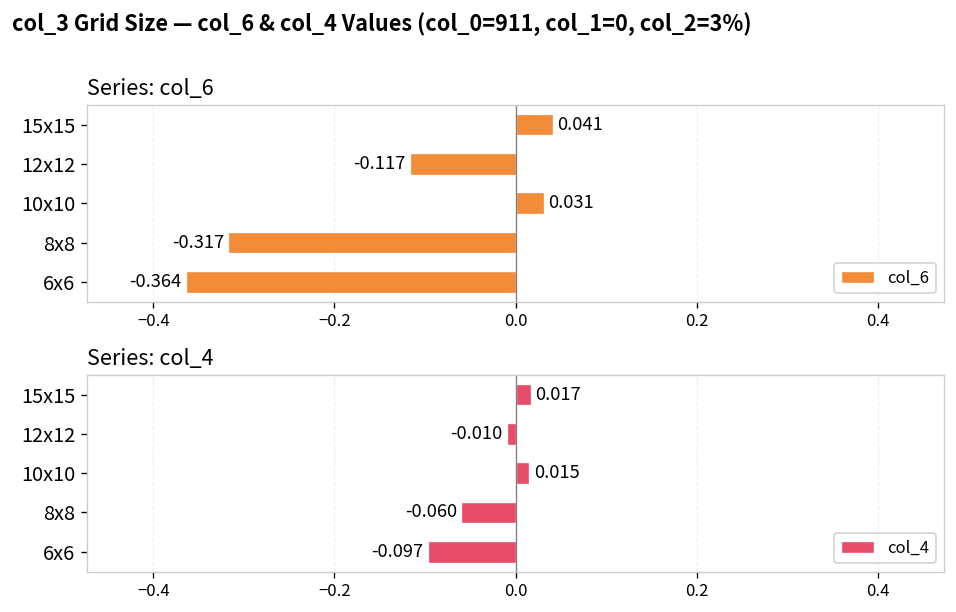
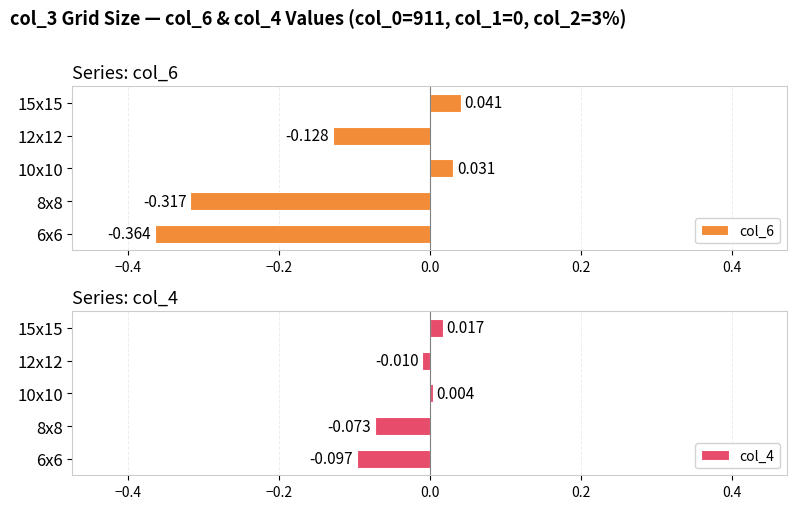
  {
    "Series: col_6": {
      "15x15": 0.041,
-     "12x12": -0.117,
+     "12x12": -0.128,
      "10x10": 0.031,
      "8x8": -0.317,
      "6x6": -0.364
    },
    "Series: col_4": {
      "15x15": 0.017,
      "12x12": -0.010,
-     "10x10": 0.015,
-     "8x8": -0.060,
+     "10x10": 0.004,
+     "8x8": -0.073,
      "6x6": -0.097
    }
  }
